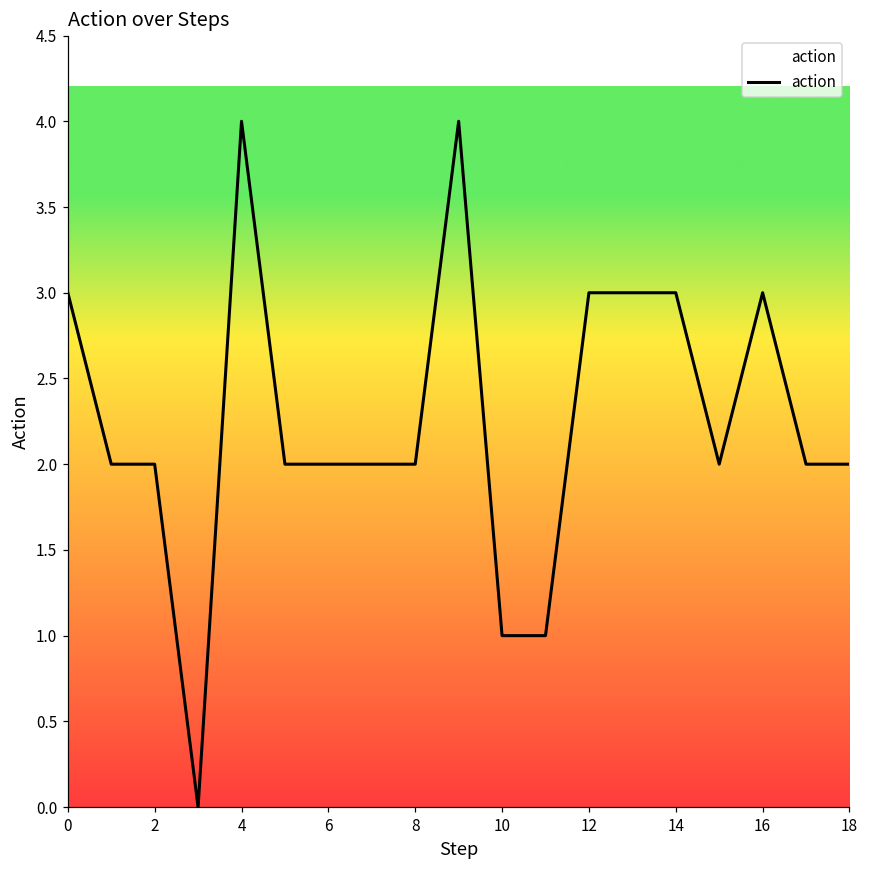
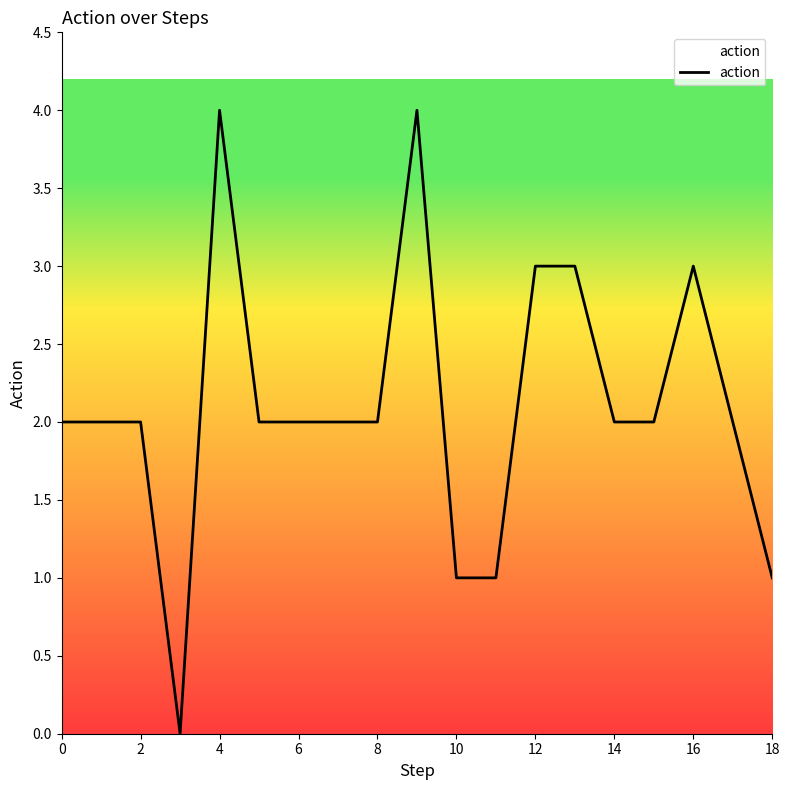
  {
-   "0": 3,
+   "0": 2,
    "2": 2,
    "4": 4,
    "6": 2,
    "8": 2,
    "10": 1,
    "12": 3,
-   "14": 3,
+   "14": 2,
    "16": 3,
-   "18": 2
+   "18": 1
  }
